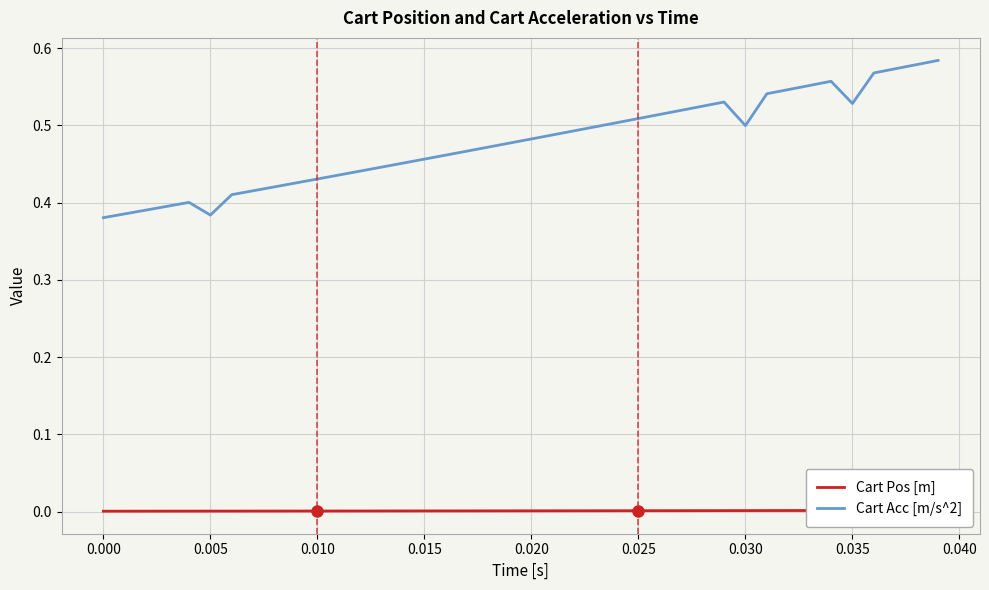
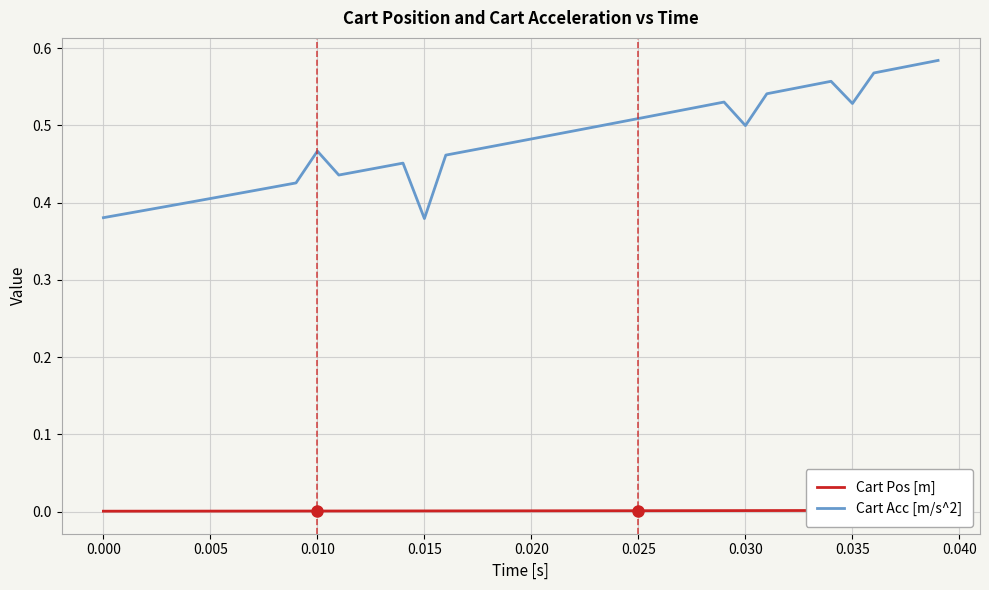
  {
    "Cart Acc [m/s^2]": {
      "0.000": 0.38,
-     "0.005": 0.38,
-     "0.010": 0.43,
-     "0.015": 0.46,
+     "0.005": 0.41,
+     "0.010": 0.47,
+     "0.015": 0.38,
      "0.020": 0.48,
      "0.025": 0.51,
      "0.030": 0.50,
      "0.035": 0.53
    }
  }
